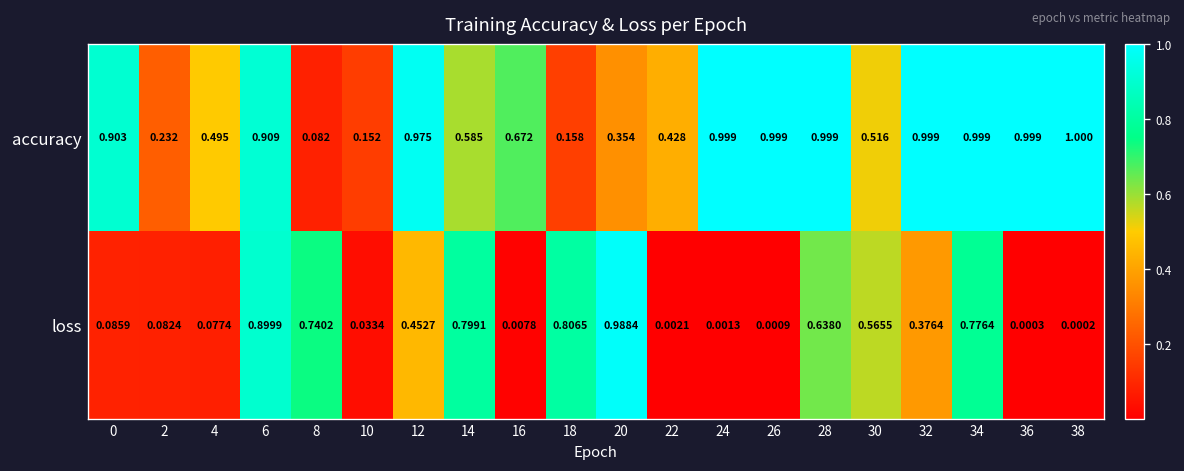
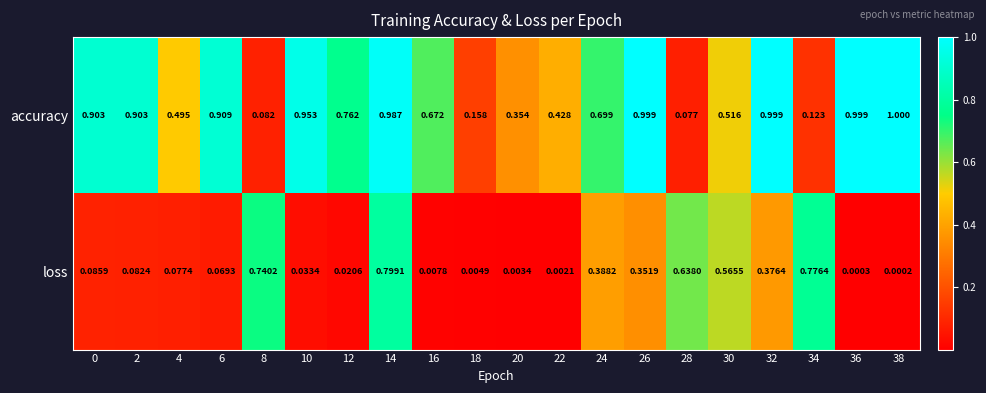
  {
    "accuracy": {
      "0": 0.903,
-     "2": 0.232,
+     "2": 0.903,
      "4": 0.495,
      "6": 0.909,
      "8": 0.082,
-     "10": 0.152,
-     "12": 0.975,
-     "14": 0.585,
+     "10": 0.953,
+     "12": 0.762,
+     "14": 0.987,
      "16": 0.672,
      "18": 0.158,
      "20": 0.354,
      "22": 0.428,
-     "24": 0.999,
+     "24": 0.699,
      "26": 0.999,
-     "28": 0.999,
+     "28": 0.077,
      "30": 0.516,
      "32": 0.999,
-     "34": 0.999,
+     "34": 0.123,
      "36": 0.999,
      "38": 1.000
    },
    "loss": {
      "0": 0.0859,
      "2": 0.0824,
      "4": 0.0774,
-     "6": 0.8999,
+     "6": 0.0693,
      "8": 0.7402,
      "10": 0.0334,
-     "12": 0.4527,
+     "12": 0.0206,
      "14": 0.7991,
      "16": 0.0078,
-     "18": 0.8065,
-     "20": 0.9884,
+     "18": 0.0049,
+     "20": 0.0034,
      "22": 0.0021,
-     "24": 0.0013,
-     "26": 0.0009,
+     "24": 0.3882,
+     "26": 0.3519,
      "28": 0.6380,
      "30": 0.5655,
      "32": 0.3764,
      "34": 0.7764,
      "36": 0.0003,
      "38": 0.0002
    }
  }
